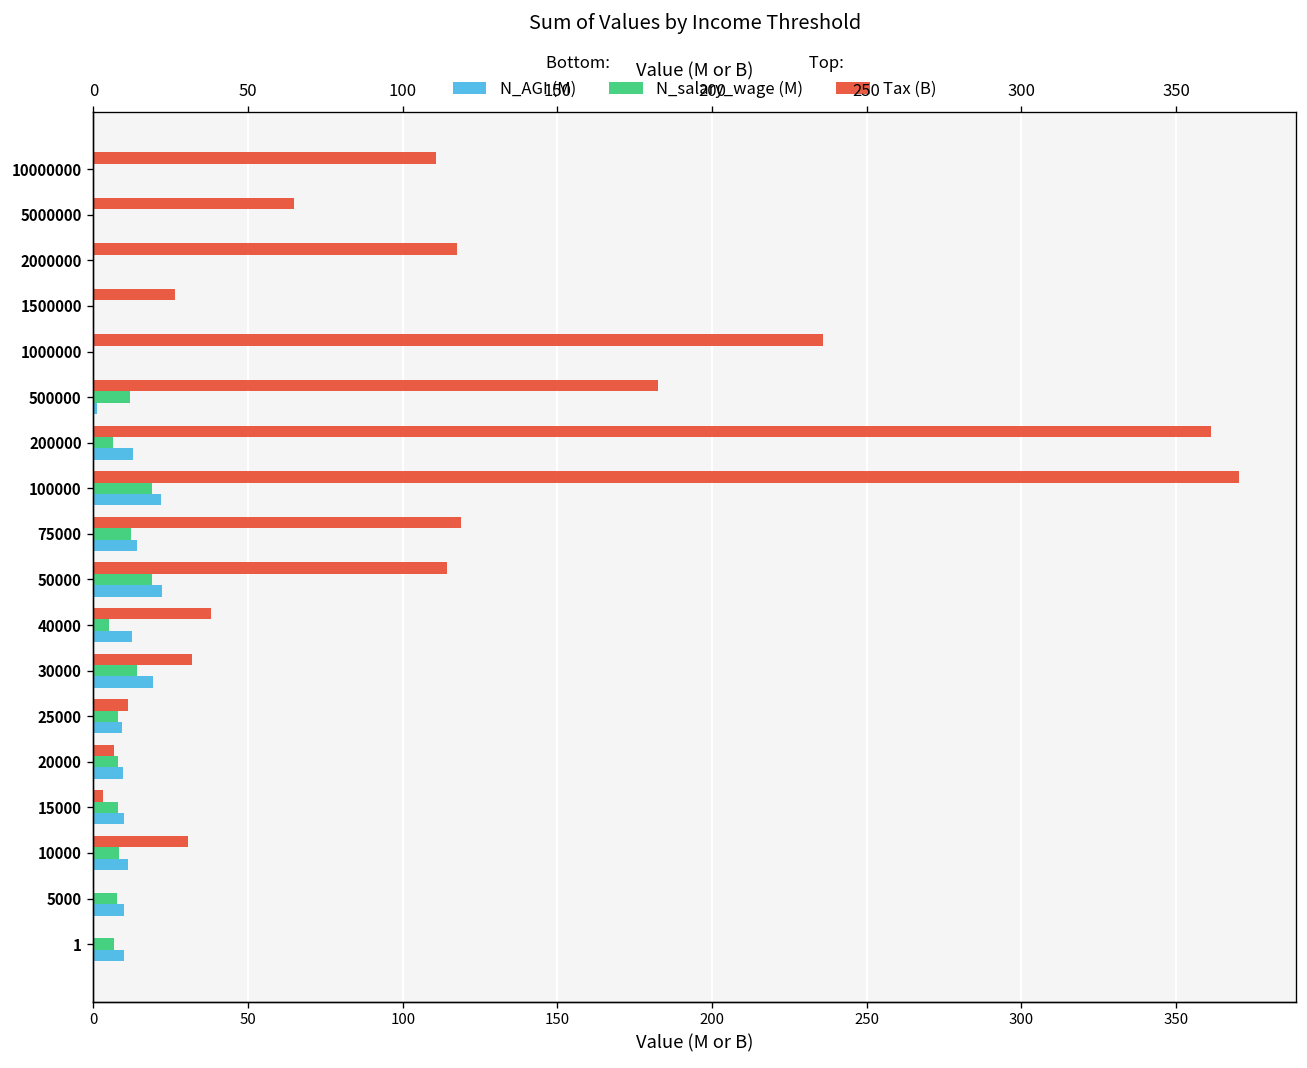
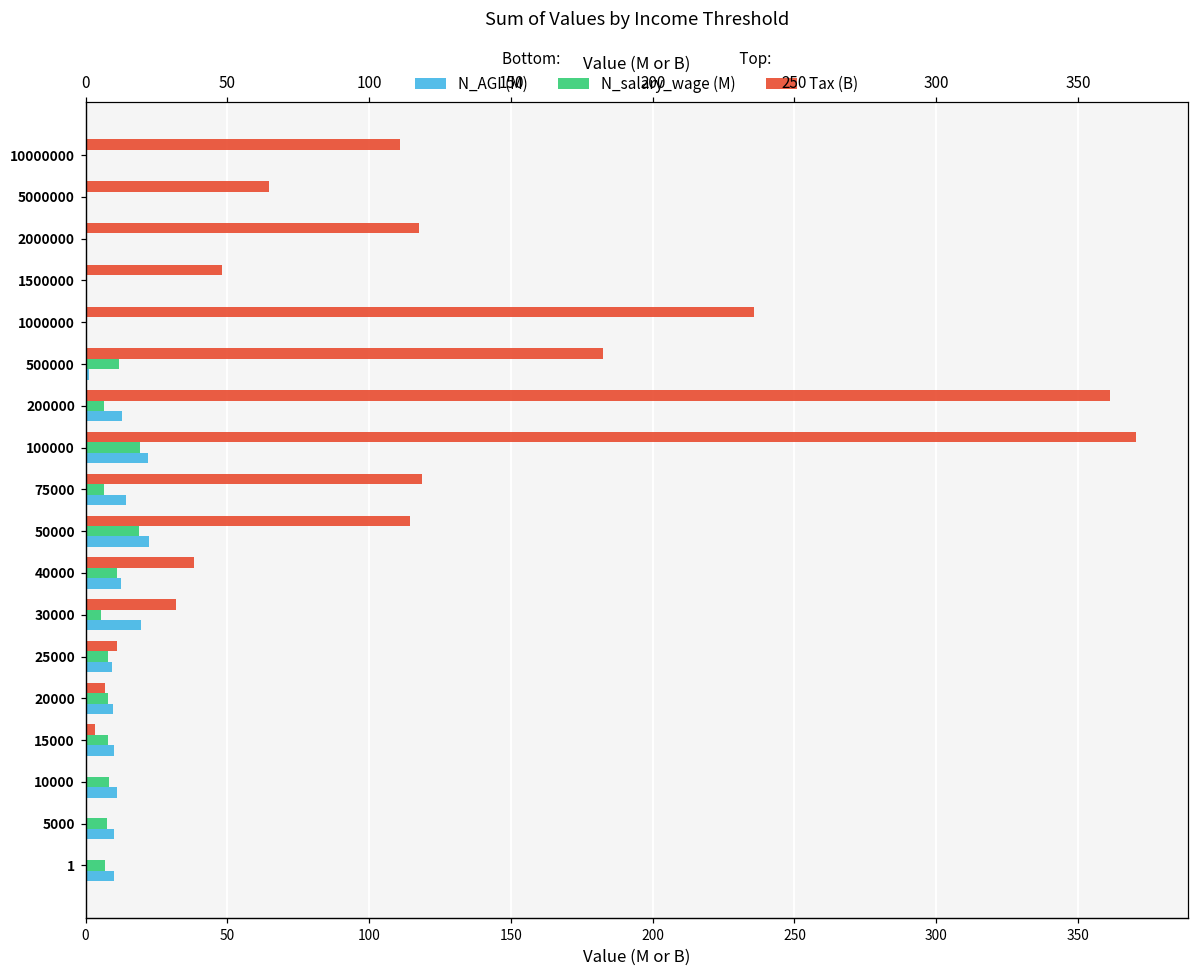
  {
    "N_AGI (M)": {
      "500000": 1,
      "200000": 13,
      "100000": 22,
      "75000": 14,
      "50000": 22,
      "40000": 13,
      "30000": 19,
      "25000": 9,
      "20000": 9,
      "15000": 10,
      "10000": 11,
      "5000": 10,
      "1": 10
    },
    "N_salary_wage (M)": {
      "500000": 12,
      "200000": 6,
      "100000": 19,
-     "75000": 12,
+     "75000": 7,
      "50000": 19,
-     "40000": 5,
-     "30000": 14,
+     "40000": 11,
+     "30000": 5,
      "25000": 8,
      "20000": 8,
      "15000": 8,
      "10000": 8,
      "5000": 8,
      "1": 7
    },
    "Tax (B)": {
      "10000000": 111,
      "5000000": 65,
      "2000000": 117,
-     "1500000": 26,
+     "1500000": 48,
      "1000000": 236,
      "500000": 182,
      "200000": 361,
      "100000": 370,
      "75000": 119,
      "50000": 114,
      "40000": 38,
      "30000": 32,
      "25000": 11,
      "20000": 7,
      "15000": 3,
-     "10000": 31
+     "10000": 1
    }
  }
